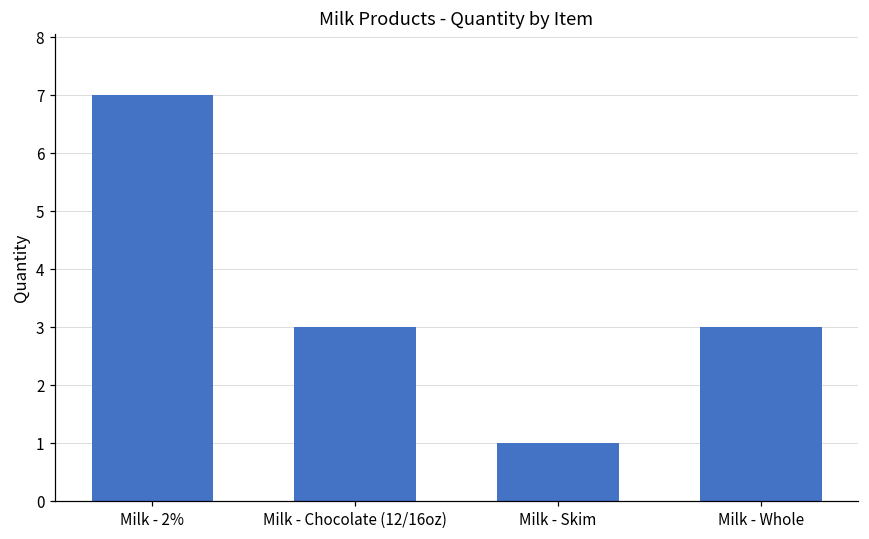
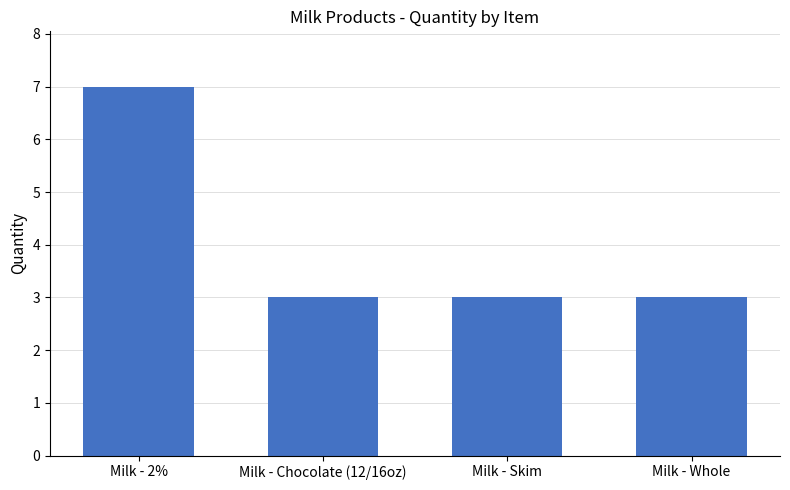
  {
    "Milk - 2%": 7,
    "Milk - Chocolate (12/16oz)": 3,
-   "Milk - Skim": 1,
+   "Milk - Skim": 3,
    "Milk - Whole": 3
  }
